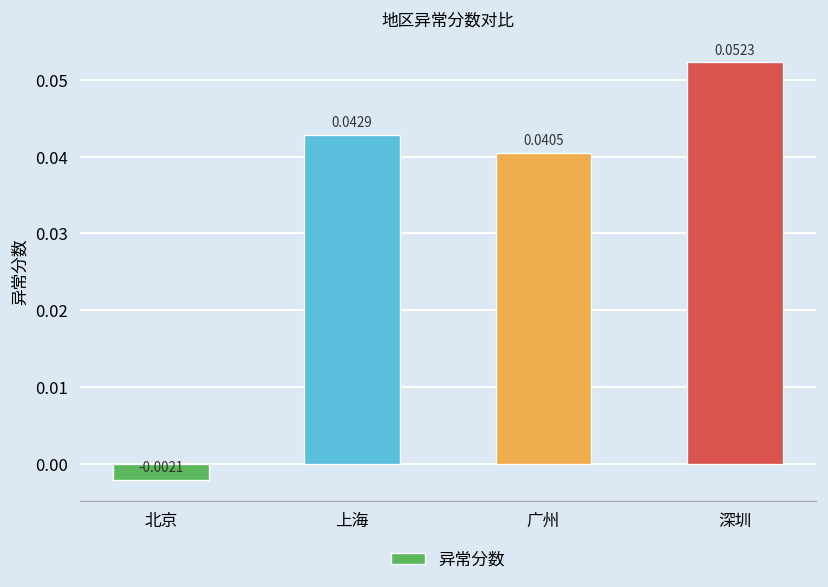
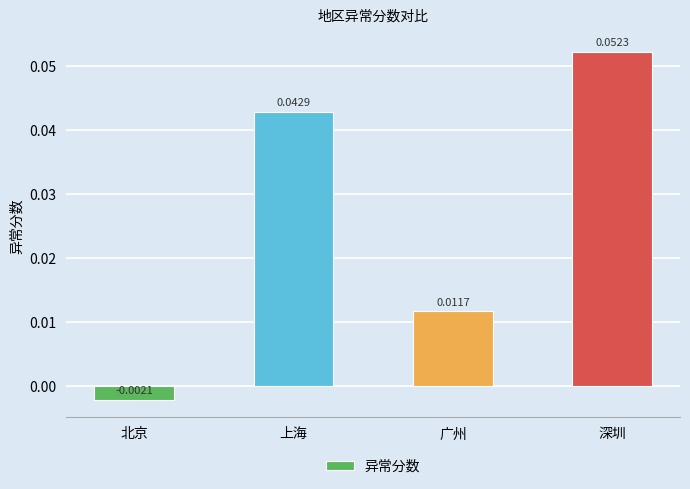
  {
    "北京": -0.0021,
    "上海": 0.0429,
-   "广州": 0.0405,
+   "广州": 0.0117,
    "深圳": 0.0523
  }
